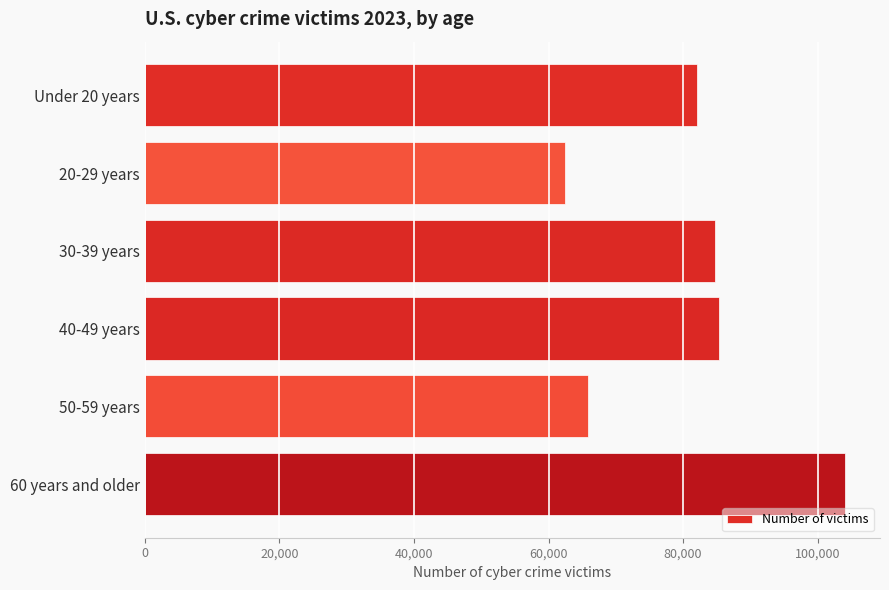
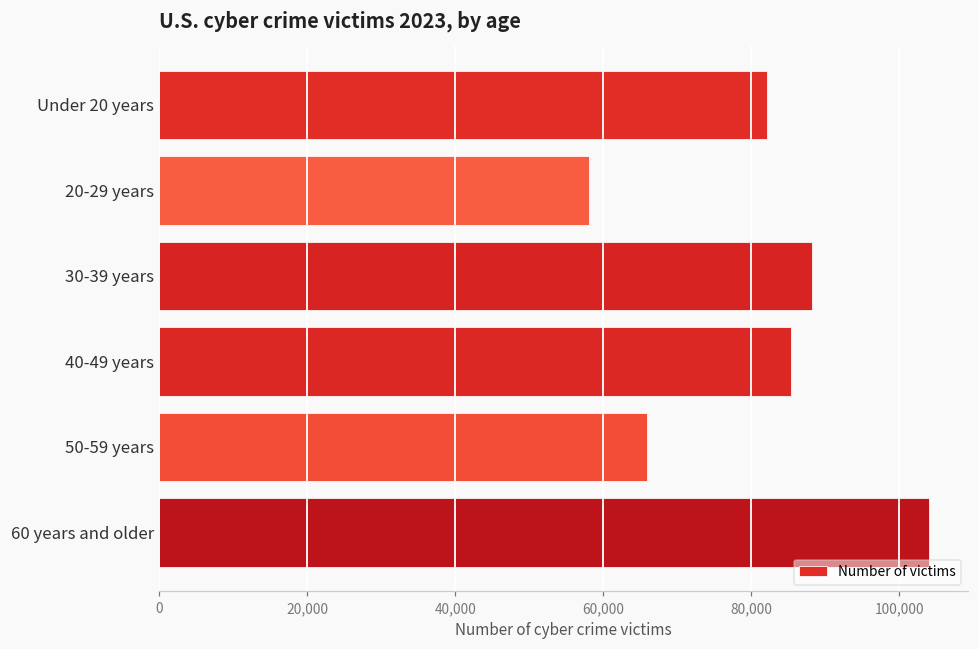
  {
    "Under 20 years": "82,000",
-   "20-29 years": "62,000",
-   "30-39 years": "85,000",
+   "20-29 years": "58,000",
+   "30-39 years": "88,000",
    "40-49 years": "85,000",
    "50-59 years": "66,000",
    "60 years and older": "104,000"
  }
